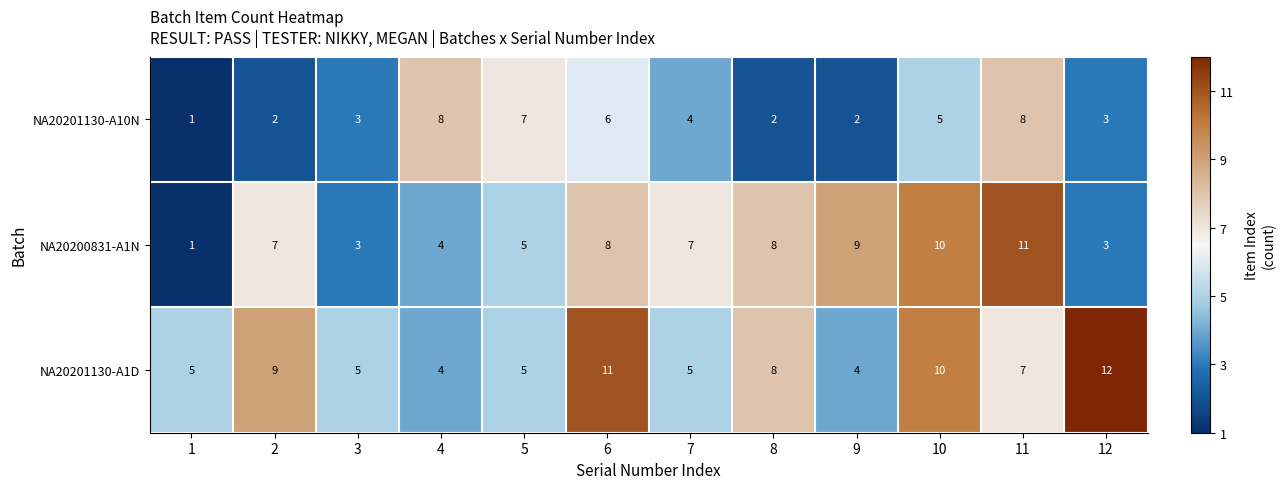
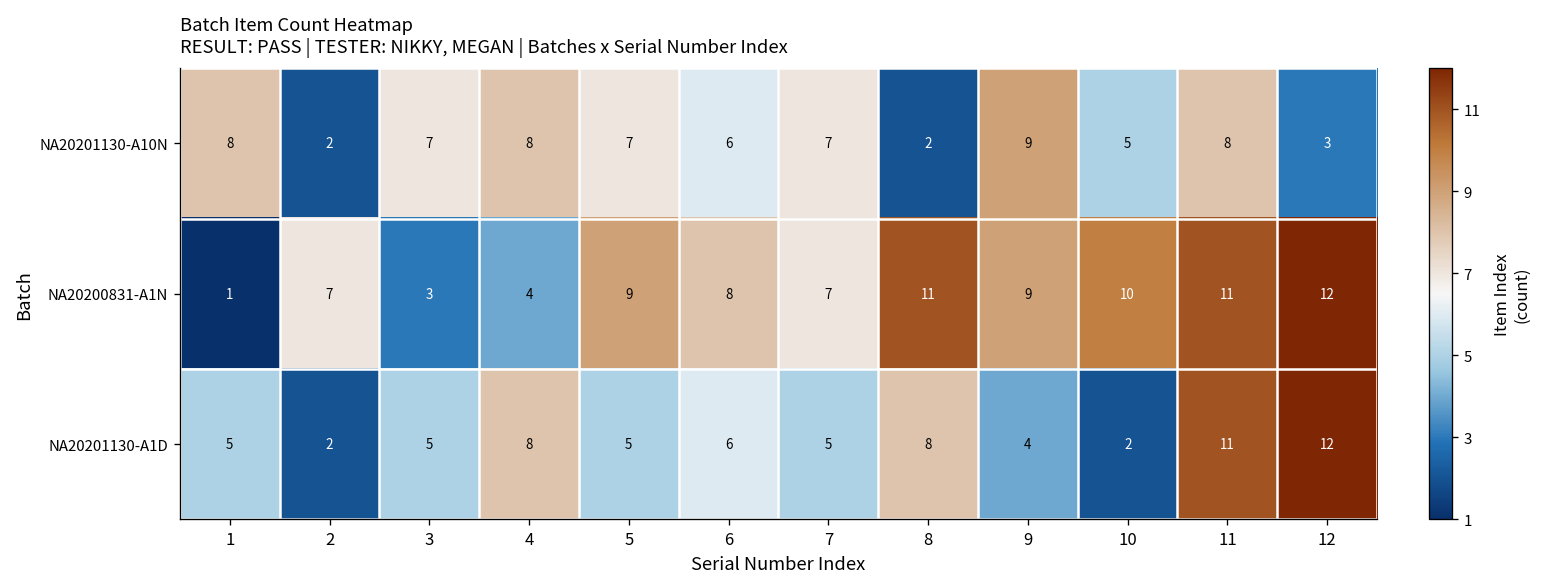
  {
    "NA20201130-A10N": {
-     "1": 1,
+     "1": 8,
      "2": 2,
-     "3": 3,
+     "3": 7,
      "4": 8,
      "5": 7,
      "6": 6,
-     "7": 4,
+     "7": 7,
      "8": 2,
-     "9": 2,
+     "9": 9,
      "10": 5,
      "11": 8,
      "12": 3
    },
    "NA20200831-A1N": {
      "1": 1,
      "2": 7,
      "3": 3,
      "4": 4,
-     "5": 5,
+     "5": 9,
      "6": 8,
      "7": 7,
-     "8": 8,
+     "8": 11,
      "9": 9,
      "10": 10,
      "11": 11,
-     "12": 3
+     "12": 12
    },
    "NA20201130-A1D": {
      "1": 5,
-     "2": 9,
+     "2": 2,
      "3": 5,
-     "4": 4,
+     "4": 8,
      "5": 5,
-     "6": 11,
+     "6": 6,
      "7": 5,
      "8": 8,
      "9": 4,
-     "10": 10,
-     "11": 7,
+     "10": 2,
+     "11": 11,
      "12": 12
    }
  }
